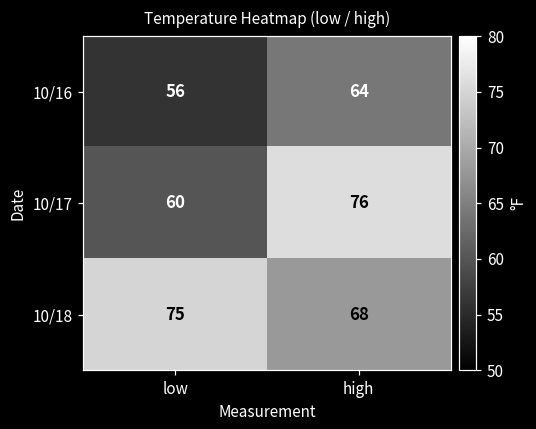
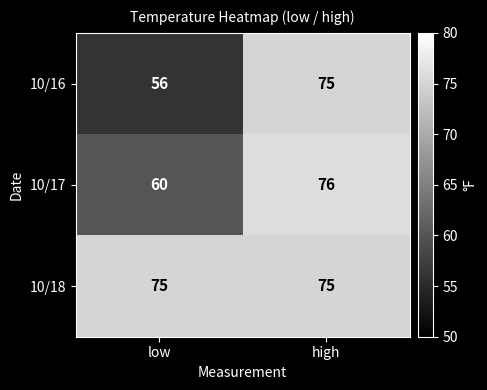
  {
    "10/16": {
      "low": 56,
-     "high": 64
+     "high": 75
    },
    "10/17": {
      "low": 60,
      "high": 76
    },
    "10/18": {
      "low": 75,
-     "high": 68
+     "high": 75
    }
  }
